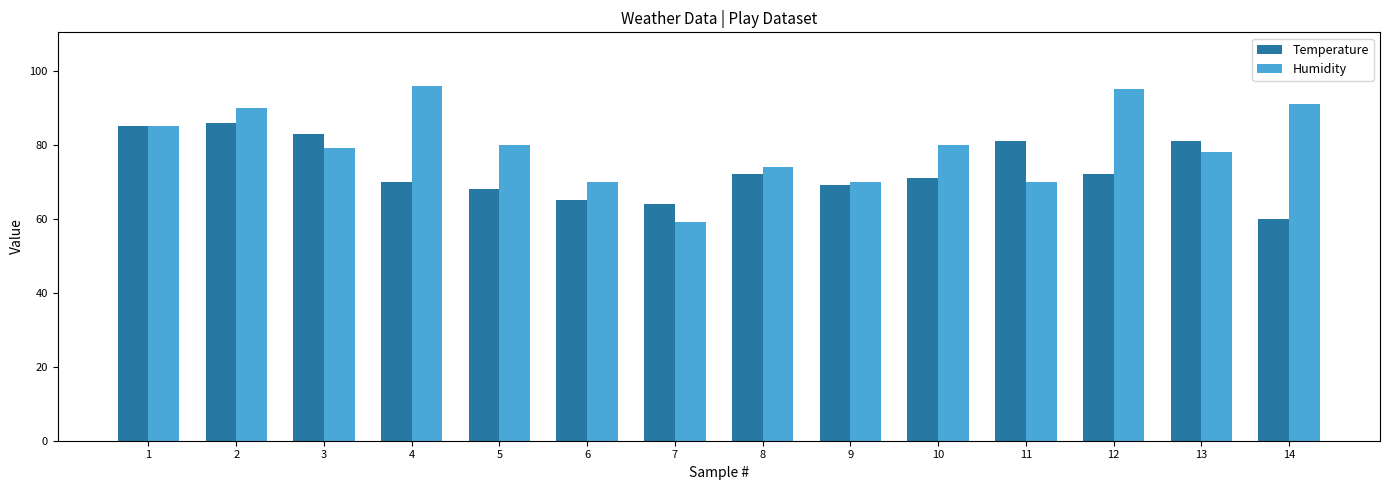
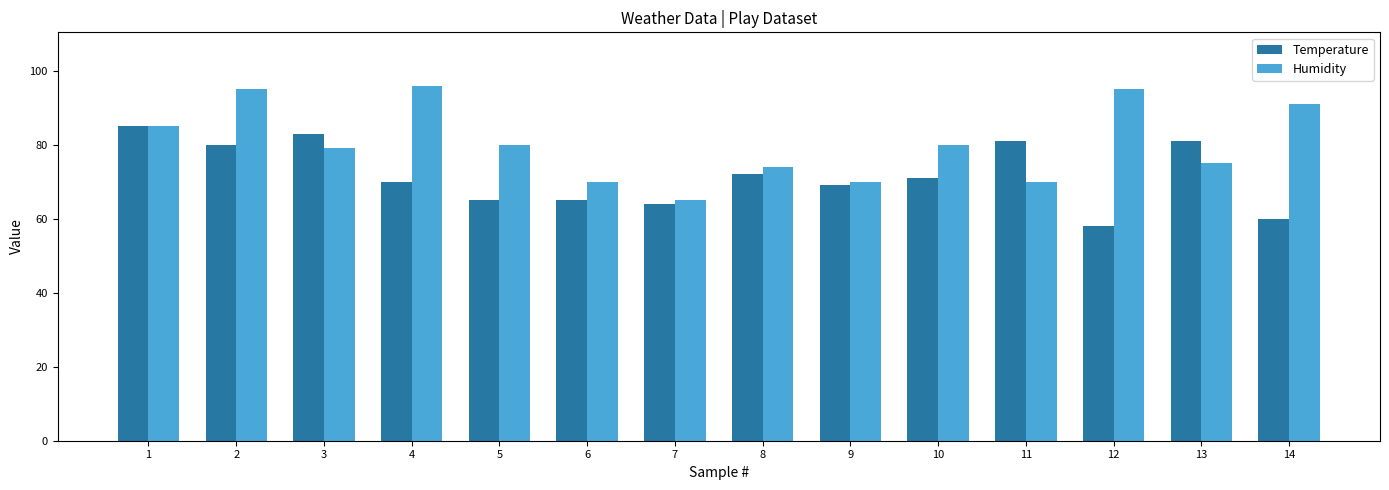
  {
    "Temperature": {
      "1": 85,
-     "2": 86,
+     "2": 80,
      "3": 83,
      "4": 70,
-     "5": 68,
+     "5": 65,
      "6": 65,
      "7": 64,
      "8": 72,
      "9": 69,
      "10": 71,
      "11": 81,
-     "12": 72,
+     "12": 58,
      "13": 81,
      "14": 60
    },
    "Humidity": {
      "1": 85,
-     "2": 90,
+     "2": 95,
      "3": 79,
      "4": 96,
      "5": 80,
      "6": 70,
-     "7": 59,
+     "7": 65,
      "8": 74,
      "9": 70,
      "10": 80,
      "11": 70,
      "12": 95,
-     "13": 78,
+     "13": 75,
      "14": 91
    }
  }
